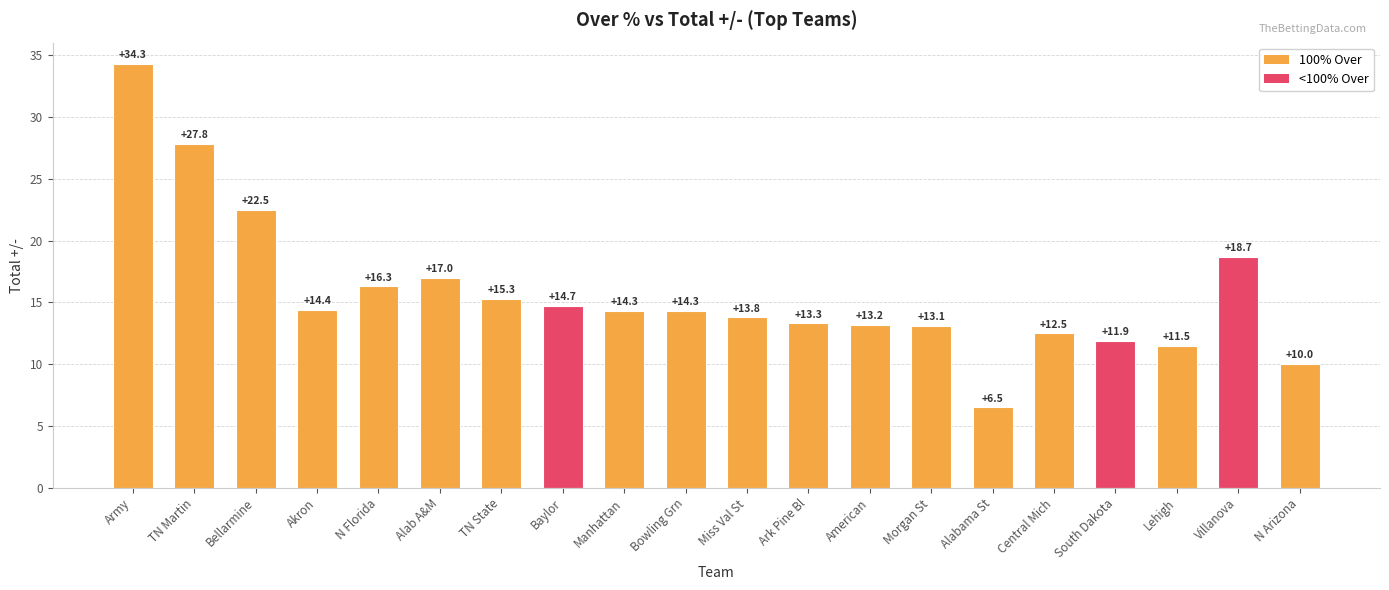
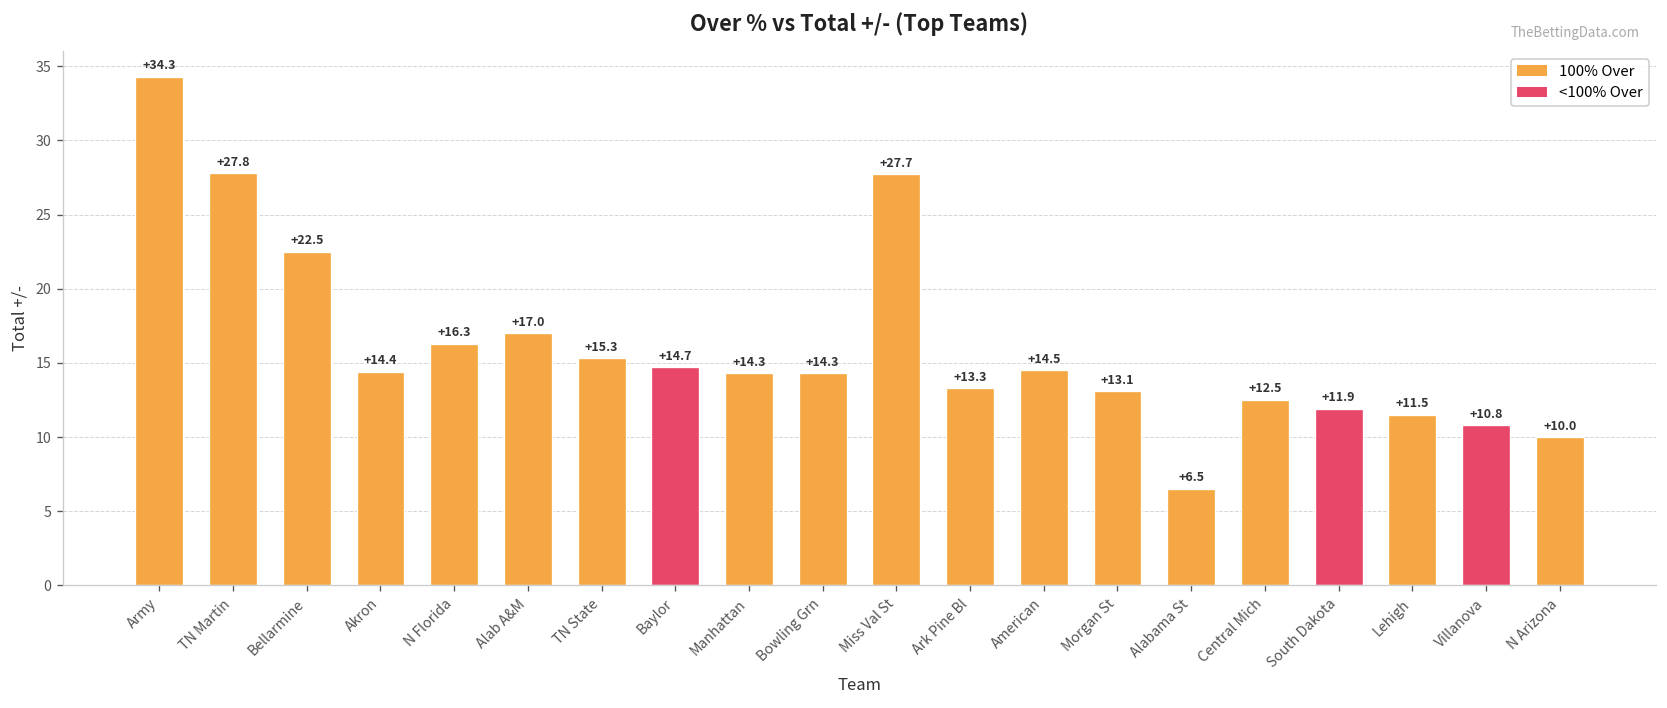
  {
    "Army": "+34.3",
    "TN Martin": "+27.8",
    "Bellarmine": "+22.5",
    "Akron": "+14.4",
    "N Florida": "+16.3",
    "Alab A&M": "+17.0",
    "TN State": "+15.3",
    "Baylor": "+14.7",
    "Manhattan": "+14.3",
    "Bowling Grn": "+14.3",
-   "Miss Val St": "+13.8",
+   "Miss Val St": "+27.7",
    "Ark Pine Bl": "+13.3",
-   "American": "+13.2",
+   "American": "+14.5",
    "Morgan St": "+13.1",
    "Alabama St": "+6.5",
    "Central Mich": "+12.5",
    "South Dakota": "+11.9",
    "Lehigh": "+11.5",
-   "Villanova": "+18.7",
+   "Villanova": "+10.8",
    "N Arizona": "+10.0"
  }
